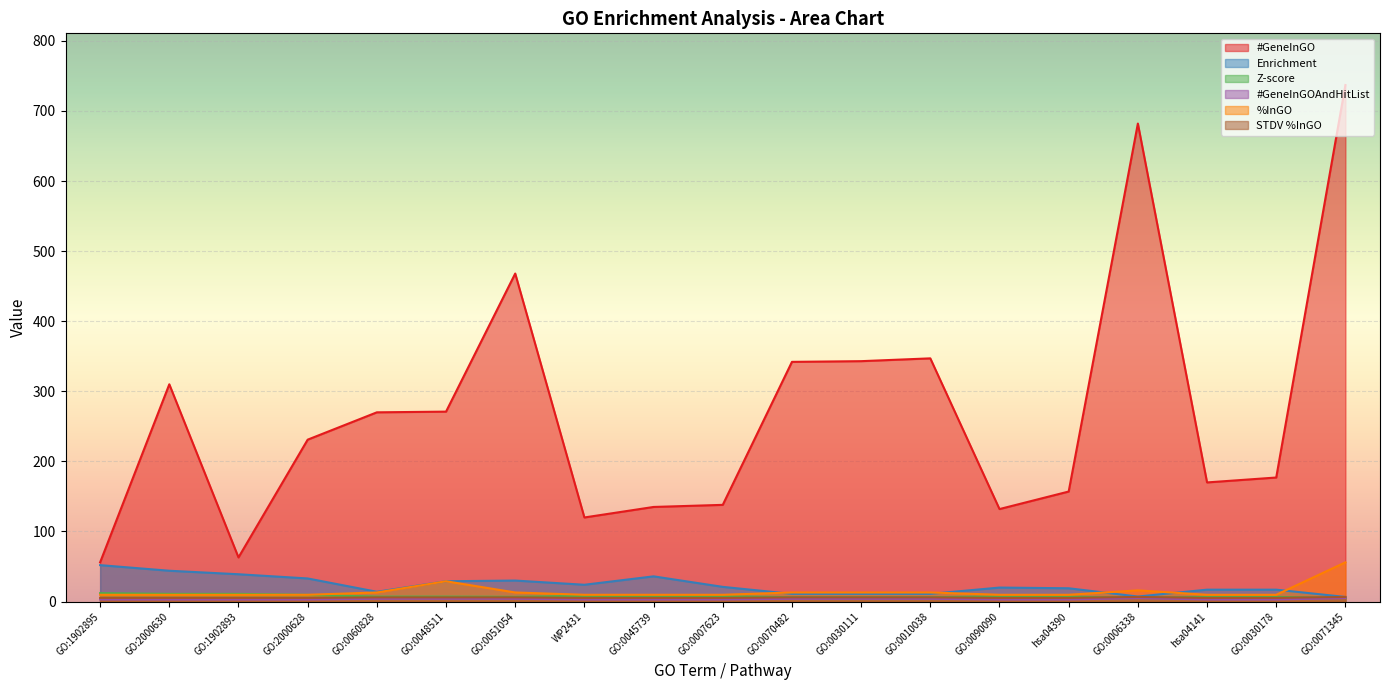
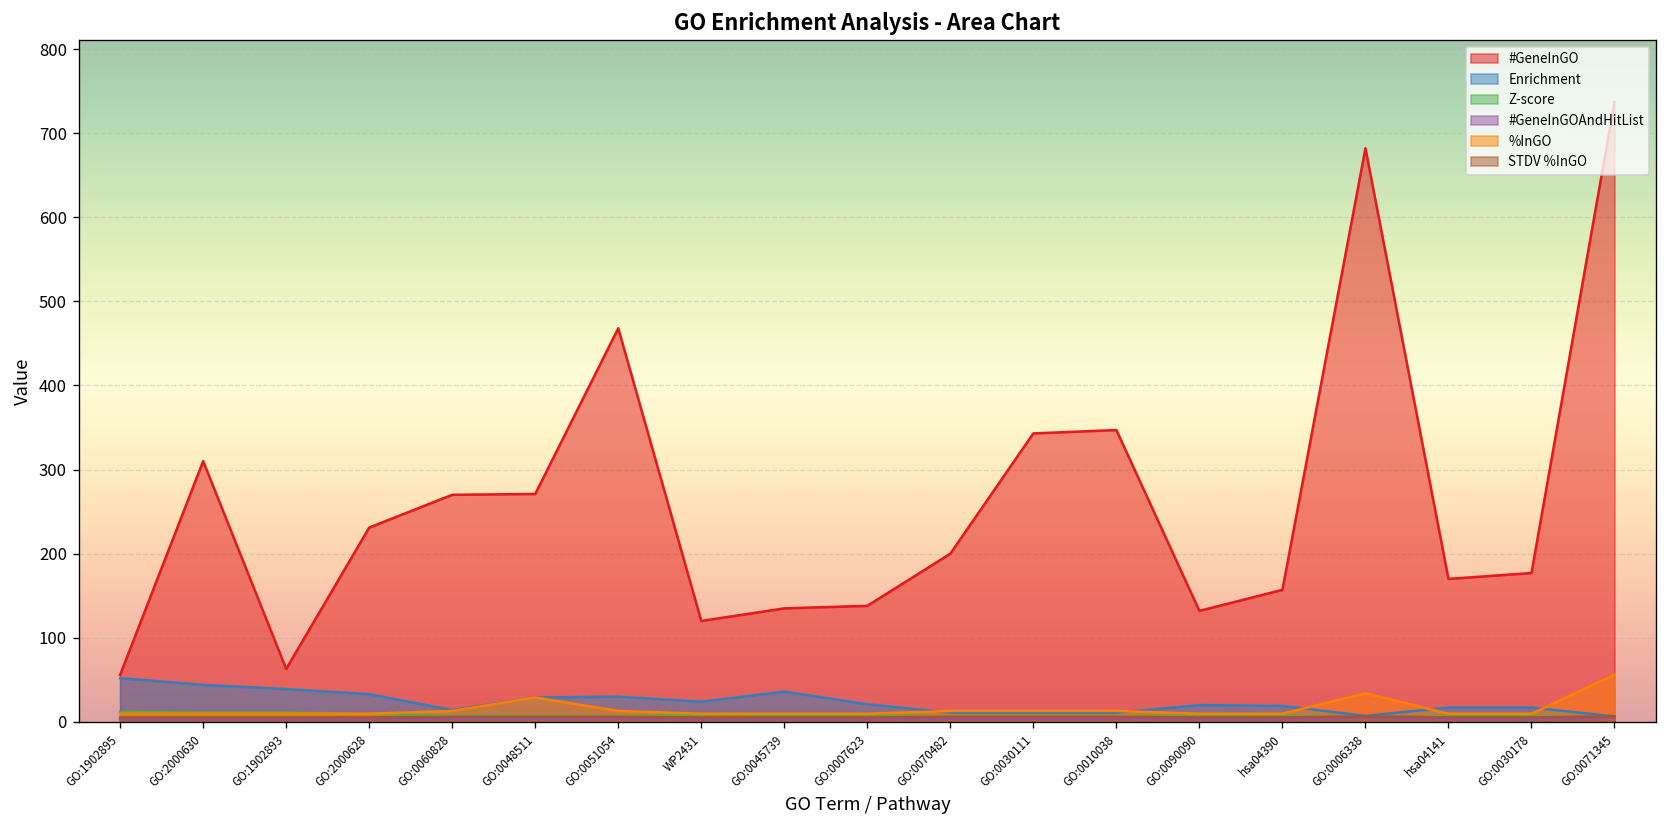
  {
    "#GeneInGO": {
      "GO:1902895": 60,
      "GO:2000630": 310,
      "GO:1902893": 60,
      "GO:2000628": 230,
      "GO:0060828": 270,
      "GO:0048511": 270,
      "GO:0051054": 470,
      "WP2431": 120,
      "GO:0045739": 140,
      "GO:0007623": 140,
-     "GO:0070482": 340,
+     "GO:0070482": 200,
      "GO:0030111": 340,
      "GO:0010038": 350,
      "GO:0090090": 130,
      "hsa04390": 160,
      "GO:0006338": 680,
      "hsa04141": 170,
      "GO:0030178": 180
    },
    "Enrichment": {
      "GO:1902895": 50,
      "GO:2000630": 40,
      "GO:1902893": 40,
      "GO:2000628": 30,
      "GO:0051054": 30,
      "WP2431": 20,
      "GO:0045739": 40,
      "GO:0007623": 20,
      "GO:0090090": 20,
      "hsa04390": 20,
      "hsa04141": 20,
      "GO:0030178": 20
    },
    "%InGO": {
      "GO:0051054": 10,
-     "GO:0006338": 20,
+     "GO:0006338": 30,
      "GO:0071345": 60
    }
  }
